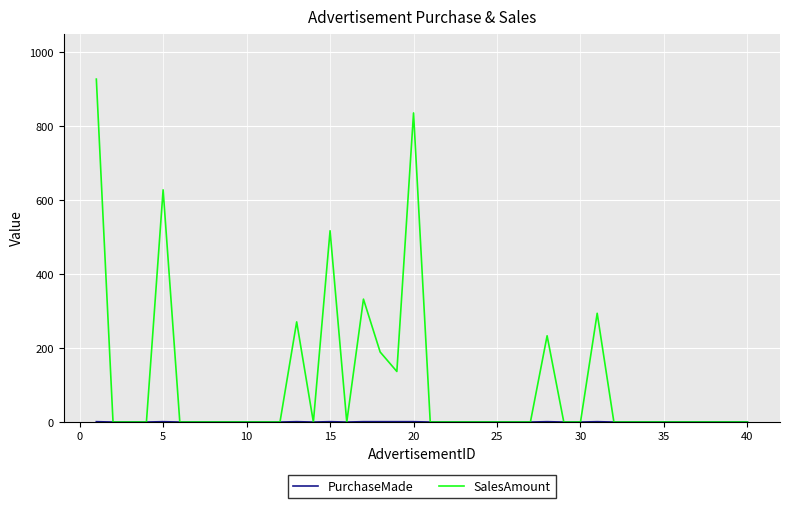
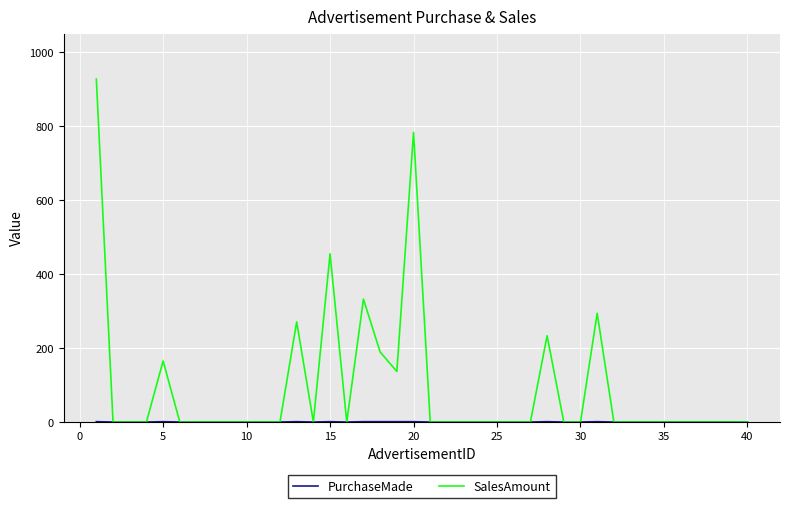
  {
    "PurchaseMade": {
      "5": 0,
      "15": 0,
      "20": 0
    },
    "SalesAmount": {
-     "5": 630,
-     "15": 520,
-     "20": 840
+     "5": 170,
+     "15": 450,
+     "20": 780
    }
  }
